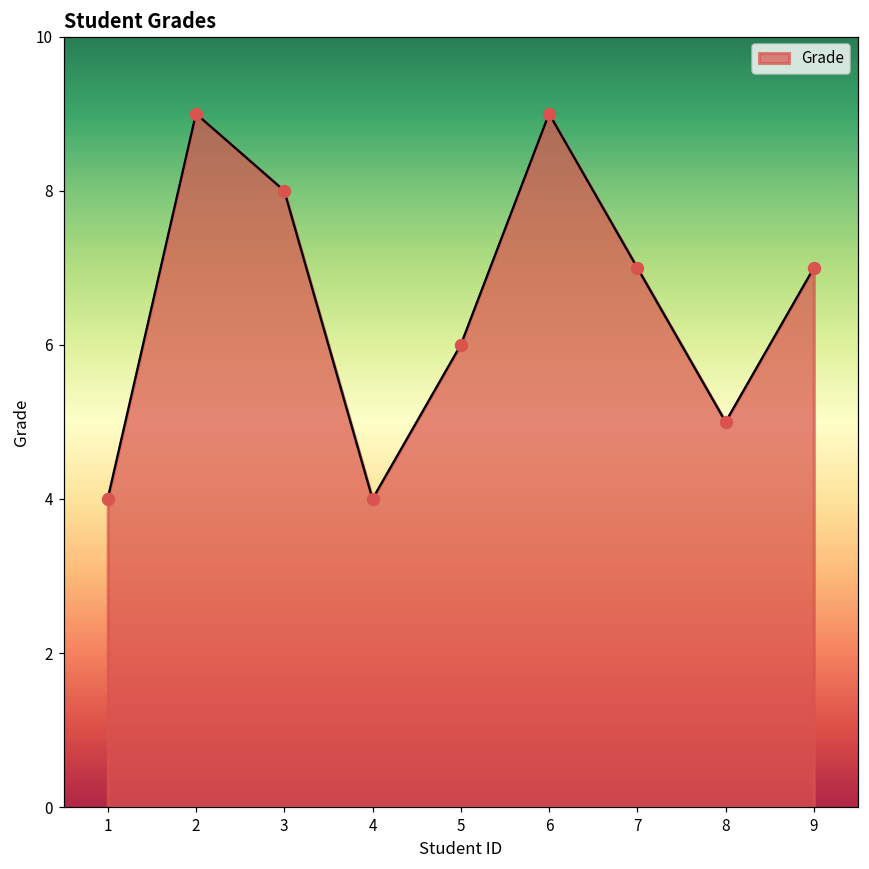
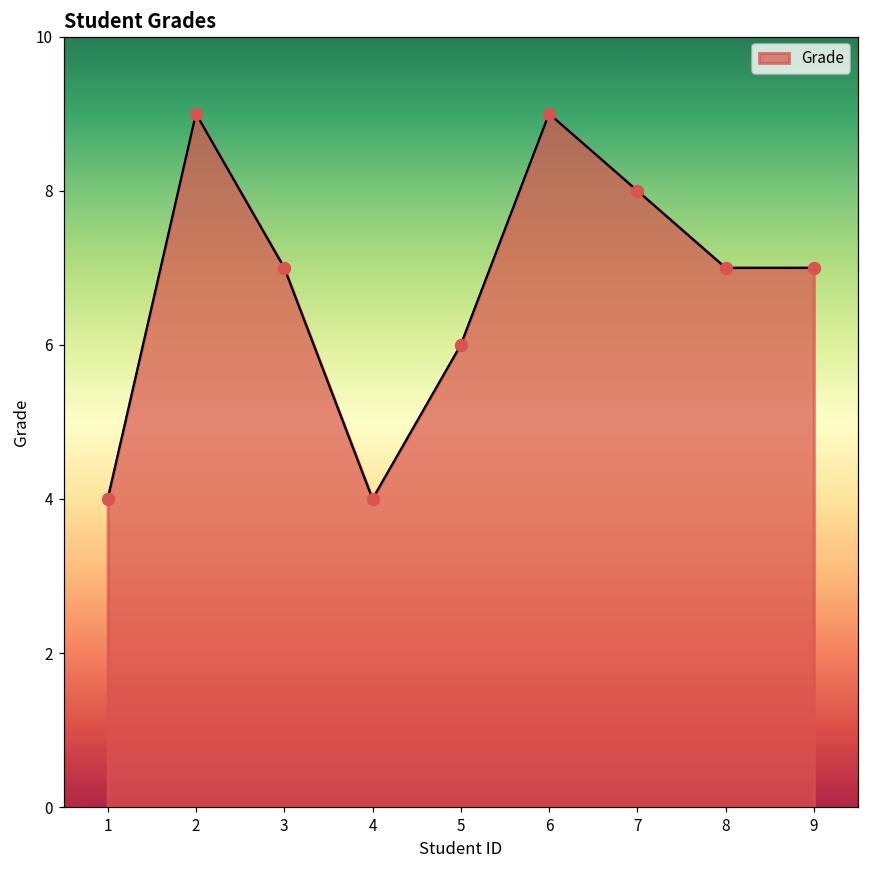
  {
    "1": 4,
    "2": 9,
-   "3": 8,
+   "3": 7,
    "4": 4,
    "5": 6,
    "6": 9,
-   "7": 7,
-   "8": 5,
+   "7": 8,
+   "8": 7,
    "9": 7
  }
